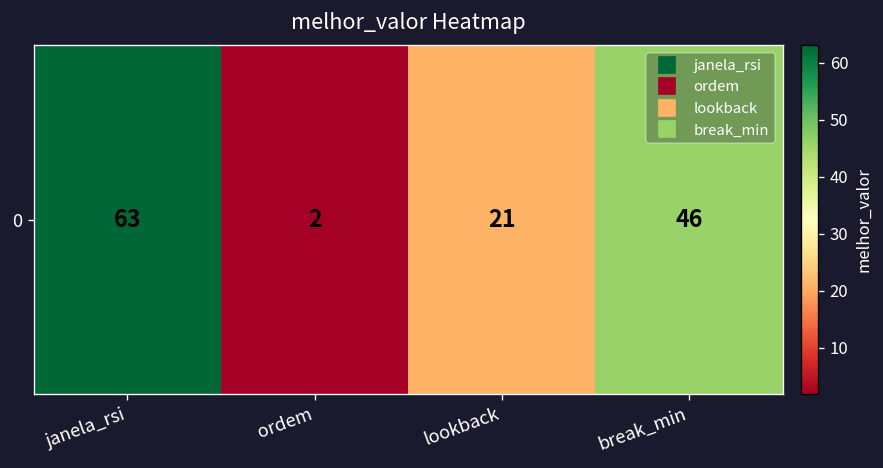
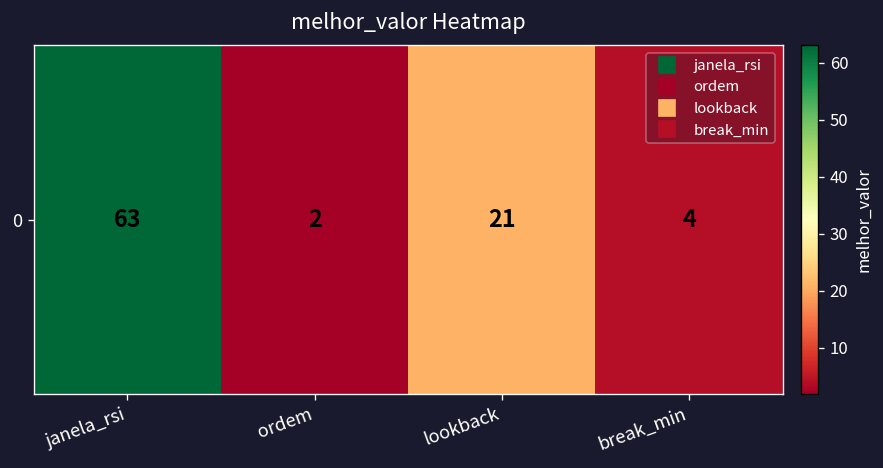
  {
    "0": {
      "janela_rsi": 63,
      "ordem": 2,
      "lookback": 21,
-     "break_min": 46
+     "break_min": 4
    }
  }
